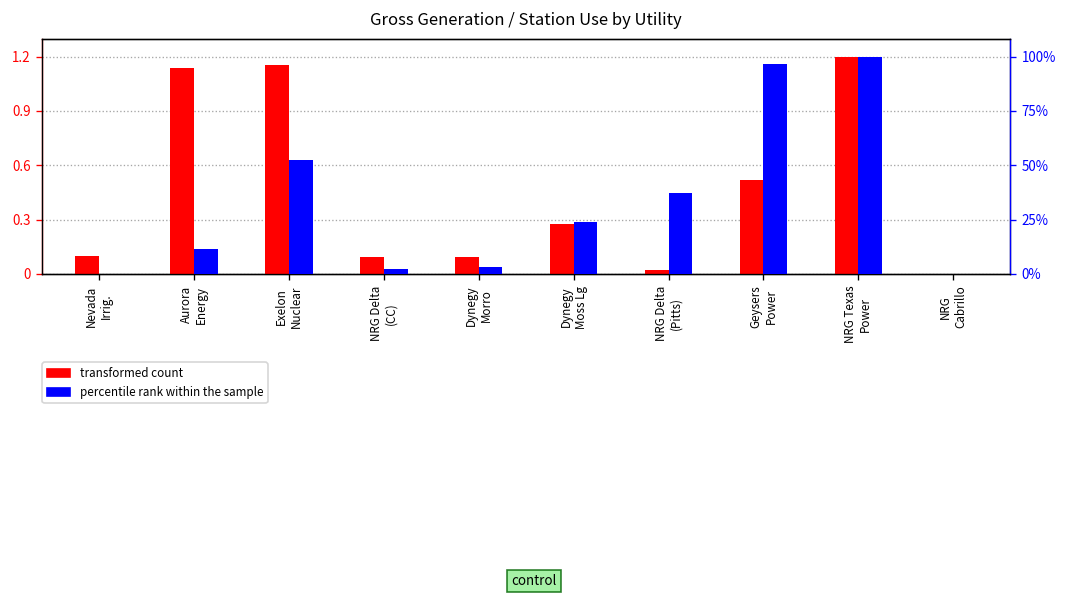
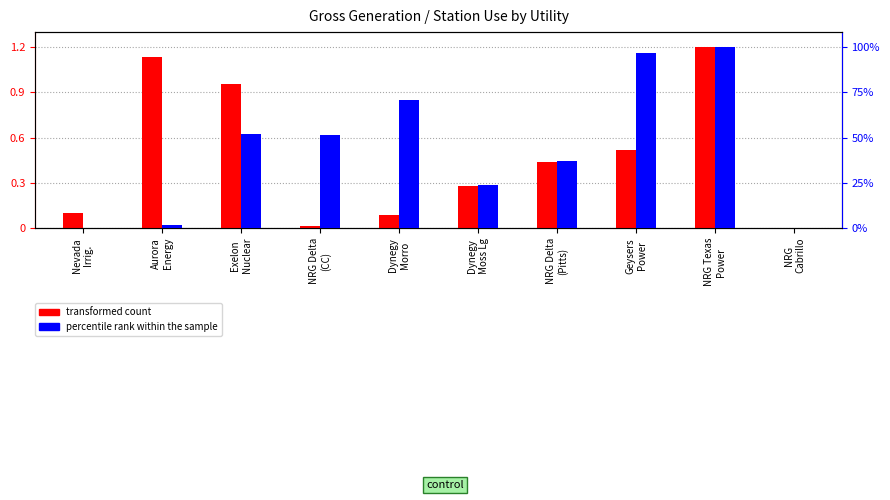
  {
    "transformed count": {
      "Nevada Irrig.": "0.10",
      "Aurora Energy": "1.14",
-     "Exelon Nuclear": "1.15",
-     "NRG Delta (CC)": "0.10",
+     "Exelon Nuclear": "0.96",
+     "NRG Delta (CC)": "0.01",
      "Dynegy Morro": "0.09",
      "Dynegy Moss Lg": "0.28",
-     "NRG Delta (Pitts)": "0.02",
+     "NRG Delta (Pitts)": "0.44",
      "Geysers Power": "0.52",
      "NRG Texas Power": "1.20"
    },
    "percentile rank within the sample": {
-     "Aurora Energy": "11%",
+     "Aurora Energy": "2%",
      "Exelon Nuclear": "52%",
-     "NRG Delta (CC)": "2%",
-     "Dynegy Morro": "3%",
+     "NRG Delta (CC)": "52%",
+     "Dynegy Morro": "71%",
      "Dynegy Moss Lg": "24%",
      "NRG Delta (Pitts)": "37%",
      "Geysers Power": "97%",
      "NRG Texas Power": "100%"
    }
  }
